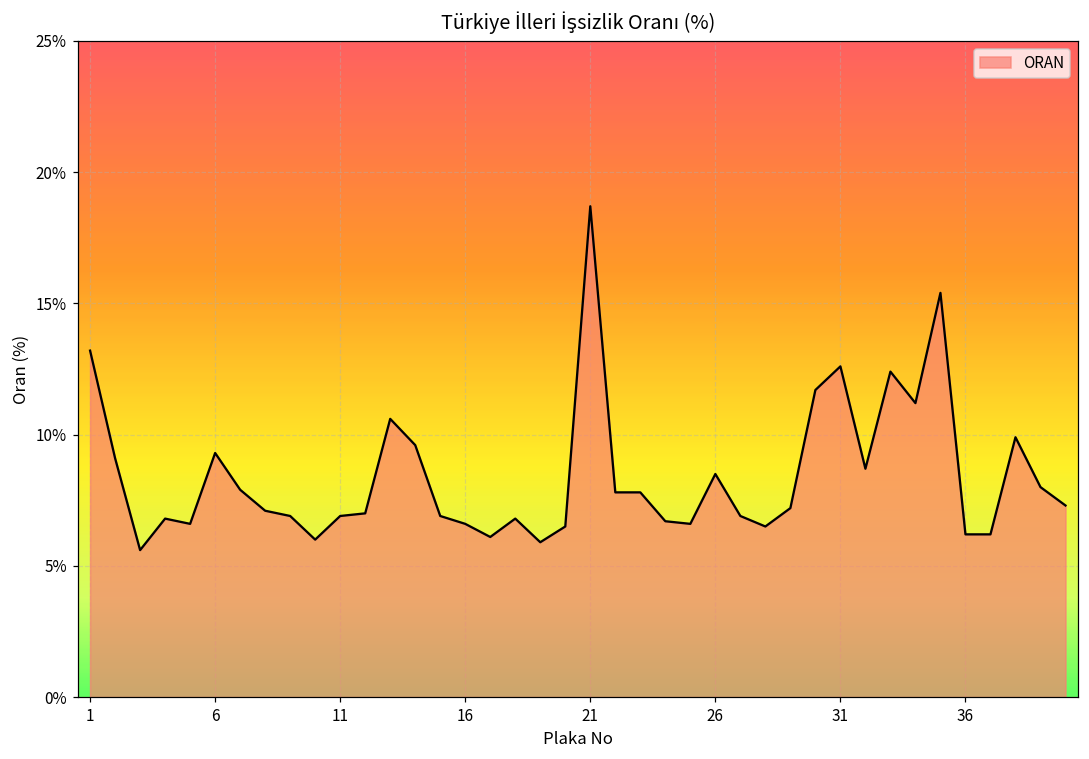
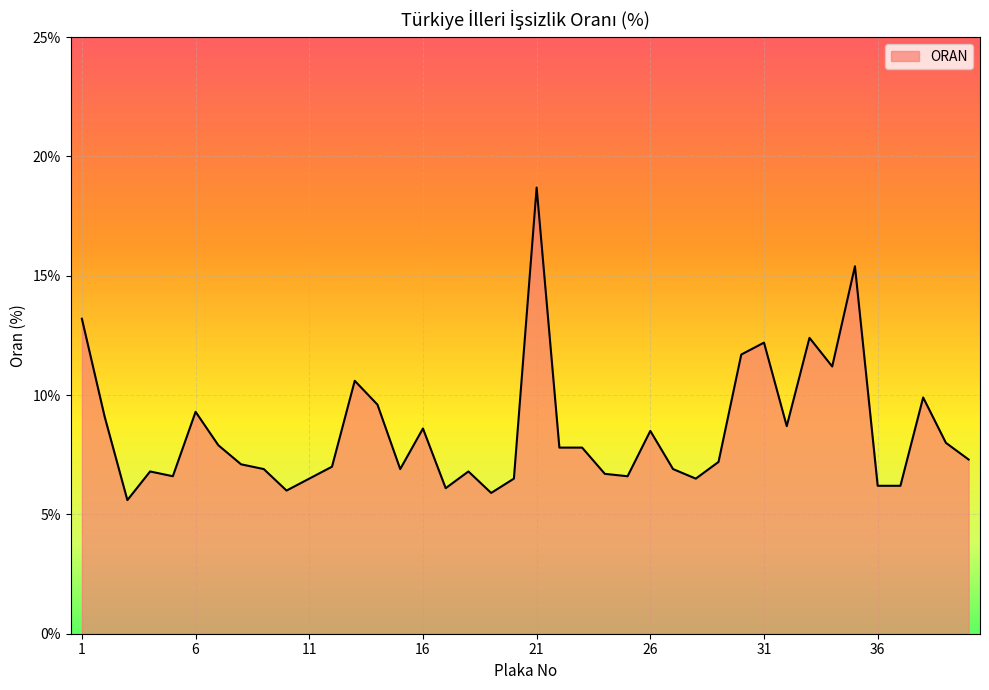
  {
    "1": "13.2%",
    "6": "9.3%",
-   "11": "6.9%",
-   "16": "6.6%",
+   "11": "6.5%",
+   "16": "8.6%",
    "21": "18.7%",
    "26": "8.5%",
-   "31": "12.6%",
+   "31": "12.2%",
    "36": "6.2%"
  }
